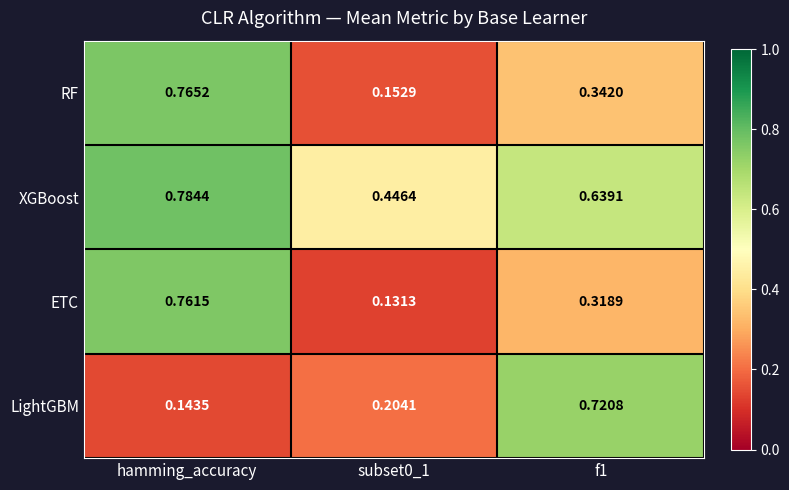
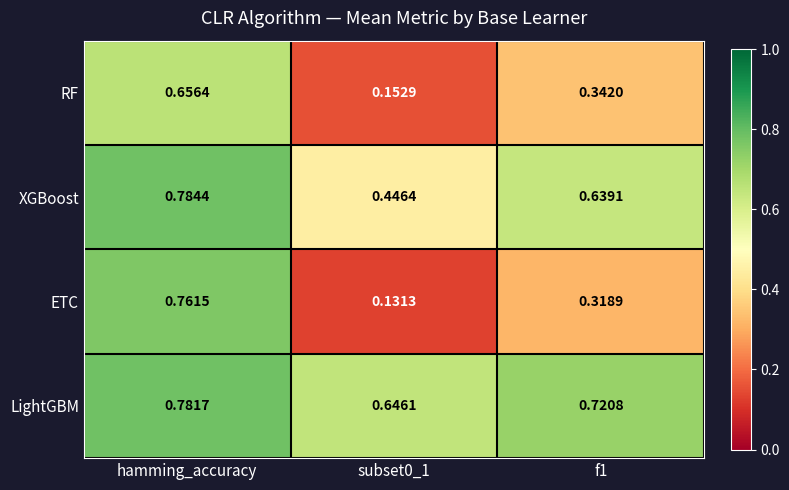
  {
    "RF": {
-     "hamming_accuracy": 0.7652,
+     "hamming_accuracy": 0.6564,
      "subset0_1": 0.1529,
      "f1": 0.3420
    },
    "XGBoost": {
      "hamming_accuracy": 0.7844,
      "subset0_1": 0.4464,
      "f1": 0.6391
    },
    "ETC": {
      "hamming_accuracy": 0.7615,
      "subset0_1": 0.1313,
      "f1": 0.3189
    },
    "LightGBM": {
-     "hamming_accuracy": 0.1435,
-     "subset0_1": 0.2041,
+     "hamming_accuracy": 0.7817,
+     "subset0_1": 0.6461,
      "f1": 0.7208
    }
  }
